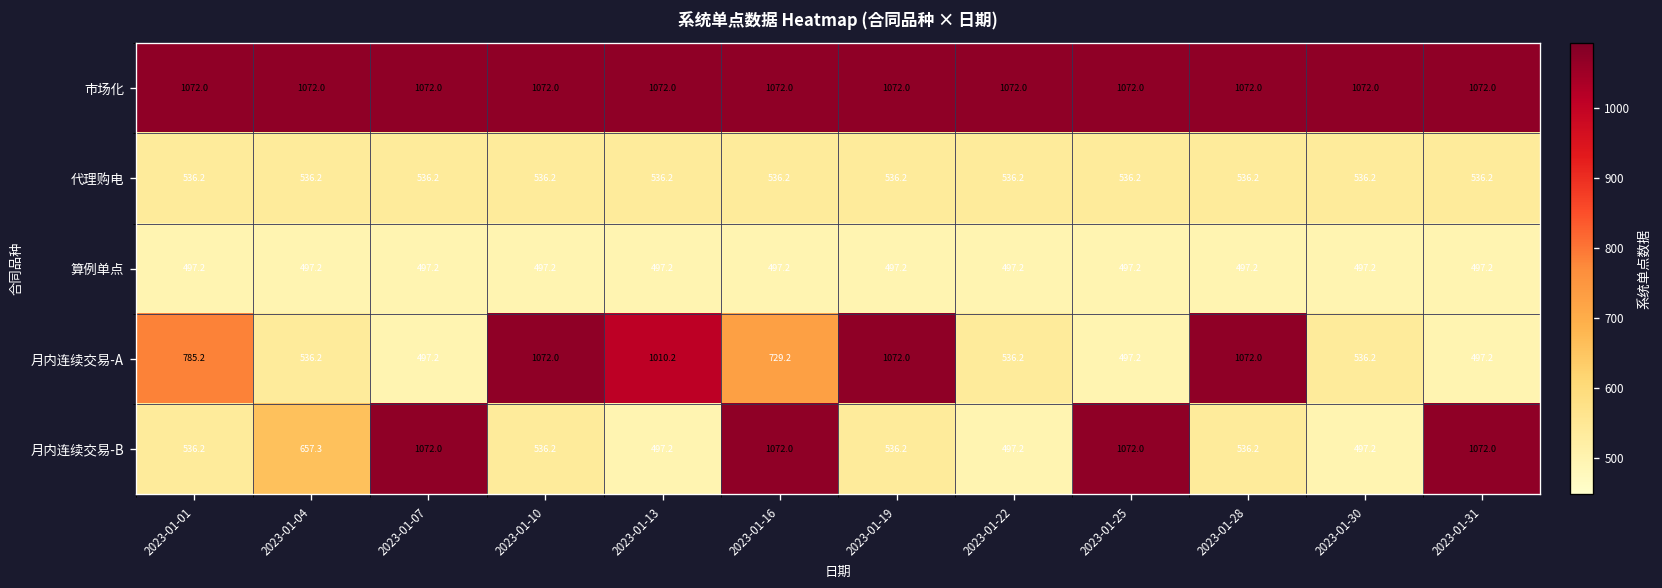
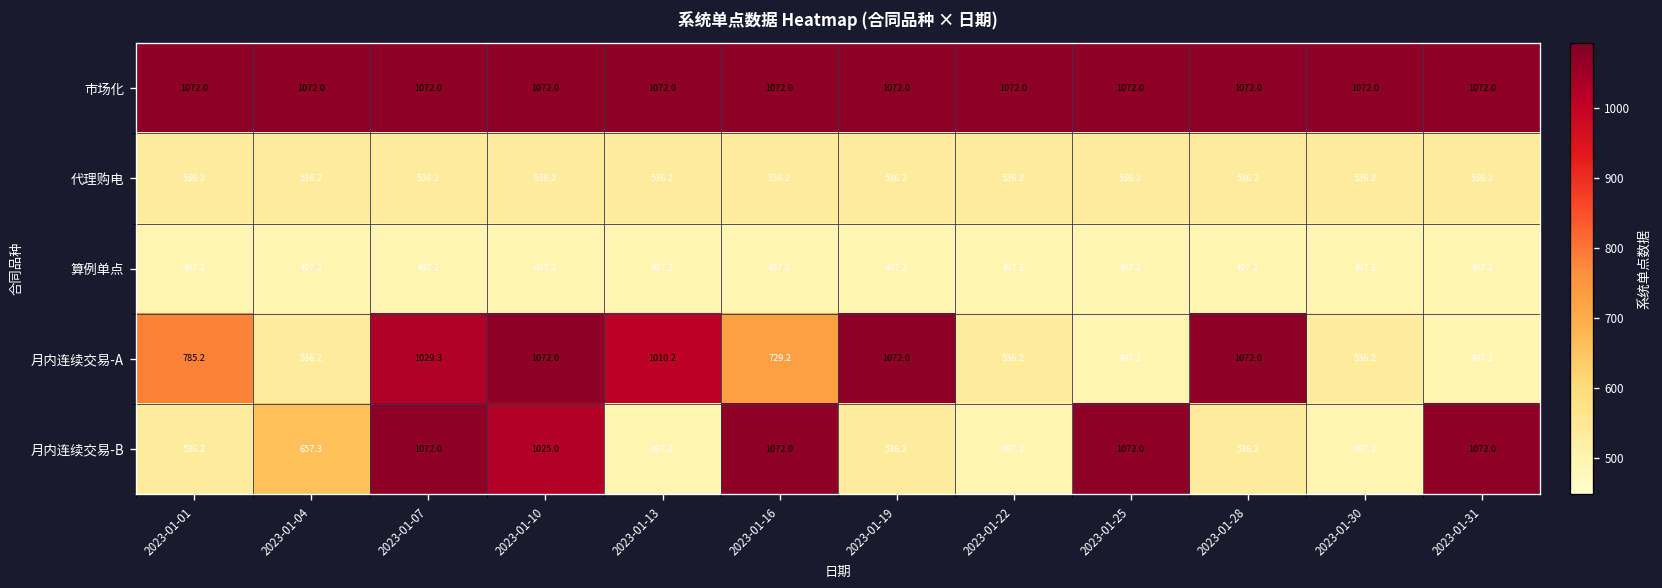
  {
    "市场化": {
      "2023-01-01": 1072.0,
      "2023-01-04": 1072.0,
      "2023-01-07": 1072.0,
      "2023-01-10": 1072.0,
      "2023-01-13": 1072.0,
      "2023-01-16": 1072.0,
      "2023-01-19": 1072.0,
      "2023-01-22": 1072.0,
      "2023-01-25": 1072.0,
      "2023-01-28": 1072.0,
      "2023-01-30": 1072.0,
      "2023-01-31": 1072.0
    },
    "代理购电": {
      "2023-01-01": 536.2,
      "2023-01-04": 536.2,
      "2023-01-07": 536.2,
      "2023-01-10": 536.2,
      "2023-01-13": 536.2,
      "2023-01-16": 536.2,
      "2023-01-19": 536.2,
      "2023-01-22": 536.2,
      "2023-01-25": 536.2,
      "2023-01-28": 536.2,
      "2023-01-30": 536.2,
      "2023-01-31": 536.2
    },
    "算例单点": {
      "2023-01-01": 497.2,
      "2023-01-04": 497.2,
      "2023-01-07": 497.2,
      "2023-01-10": 497.2,
      "2023-01-13": 497.2,
      "2023-01-16": 497.2,
      "2023-01-19": 497.2,
      "2023-01-22": 497.2,
      "2023-01-25": 497.2,
      "2023-01-28": 497.2,
      "2023-01-30": 497.2,
      "2023-01-31": 497.2
    },
    "月内连续交易-A": {
      "2023-01-01": 785.2,
      "2023-01-04": 536.2,
-     "2023-01-07": 497.2,
+     "2023-01-07": 1029.3,
      "2023-01-10": 1072.0,
      "2023-01-13": 1010.2,
      "2023-01-16": 729.2,
      "2023-01-19": 1072.0,
      "2023-01-22": 536.2,
      "2023-01-25": 497.2,
      "2023-01-28": 1072.0,
      "2023-01-30": 536.2,
      "2023-01-31": 497.2
    },
    "月内连续交易-B": {
      "2023-01-01": 536.2,
      "2023-01-04": 657.3,
      "2023-01-07": 1072.0,
-     "2023-01-10": 536.2,
+     "2023-01-10": 1025.0,
      "2023-01-13": 497.2,
      "2023-01-16": 1072.0,
      "2023-01-19": 536.2,
      "2023-01-22": 497.2,
      "2023-01-25": 1072.0,
      "2023-01-28": 536.2,
      "2023-01-30": 497.2,
      "2023-01-31": 1072.0
    }
  }
